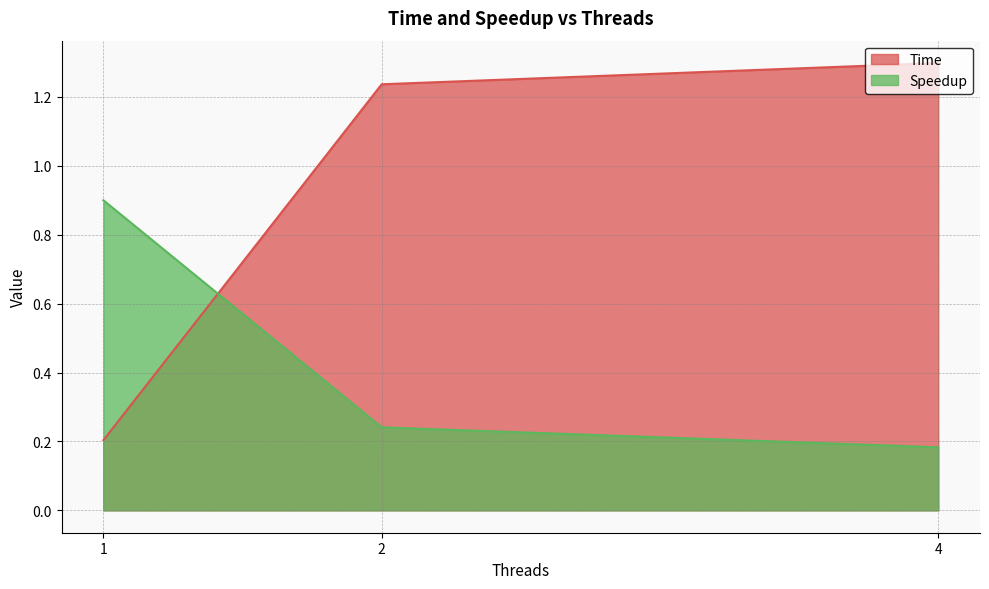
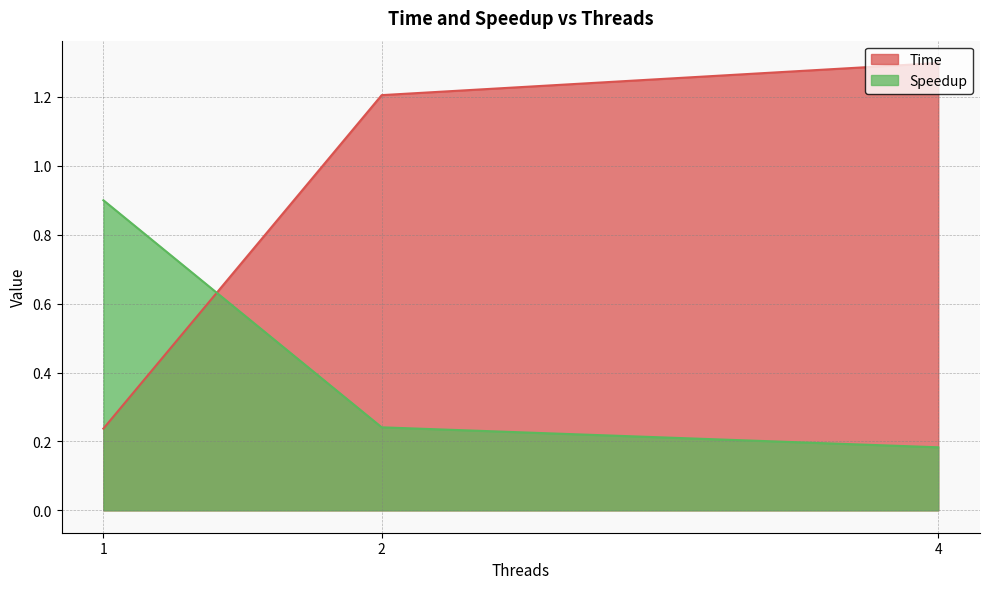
  {
    "Time": {
-     "1": 0.20,
-     "2": 1.24
+     "1": 0.24,
+     "2": 1.21
    },
    "Speedup": {
      "1": 0.90,
      "2": 0.24,
      "4": 0.18
    }
  }
